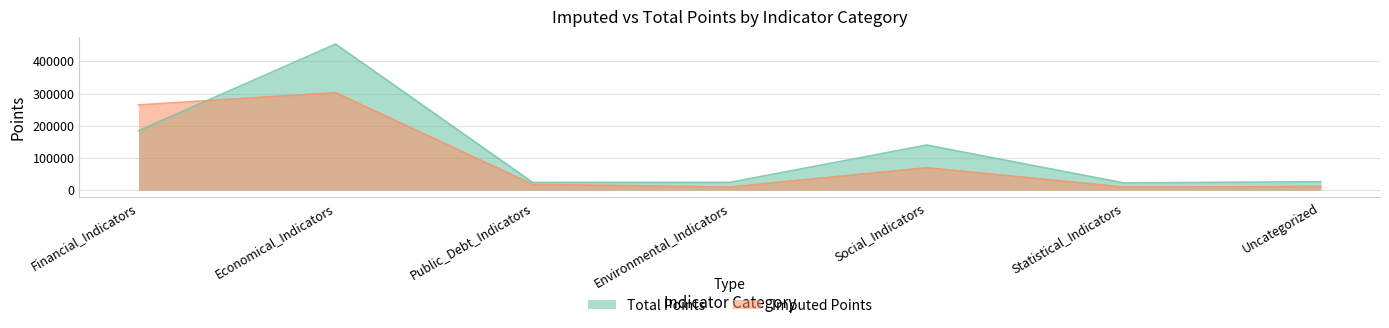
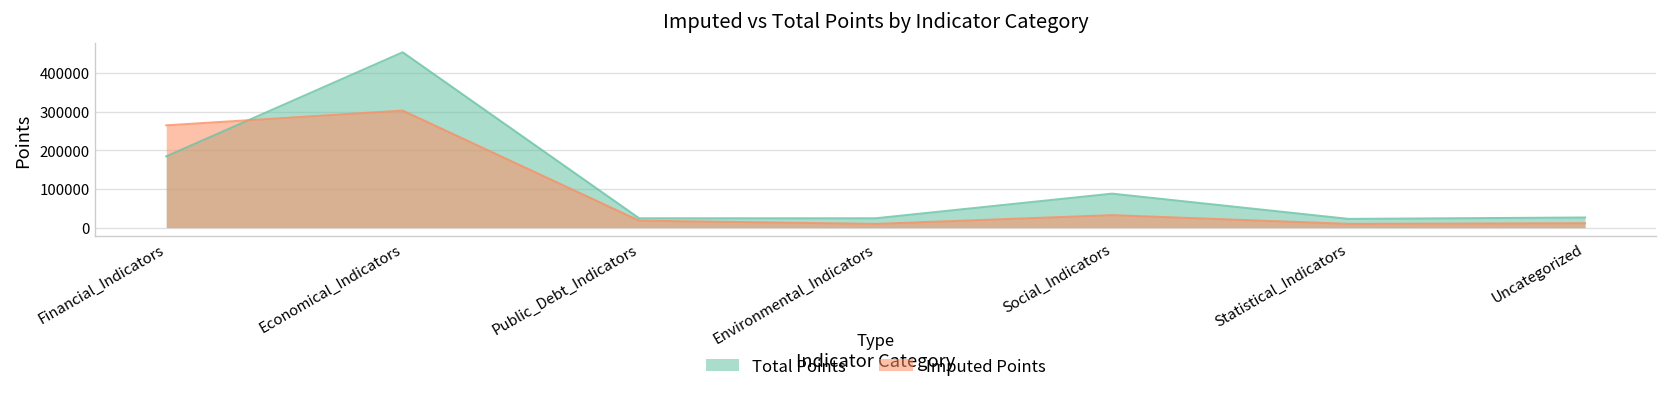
  {
    "Total Points": {
      "Financial_Indicators": 180000,
      "Economical_Indicators": 450000,
      "Environmental_Indicators": 20000,
-     "Social_Indicators": 140000,
+     "Social_Indicators": 90000,
      "Statistical_Indicators": 20000,
      "Uncategorized": 30000
    },
    "Imputed Points": {
      "Financial_Indicators": 260000,
      "Economical_Indicators": 300000,
      "Environmental_Indicators": 10000,
-     "Social_Indicators": 70000,
+     "Social_Indicators": 30000,
      "Statistical_Indicators": 10000,
      "Uncategorized": 10000
    }
  }
